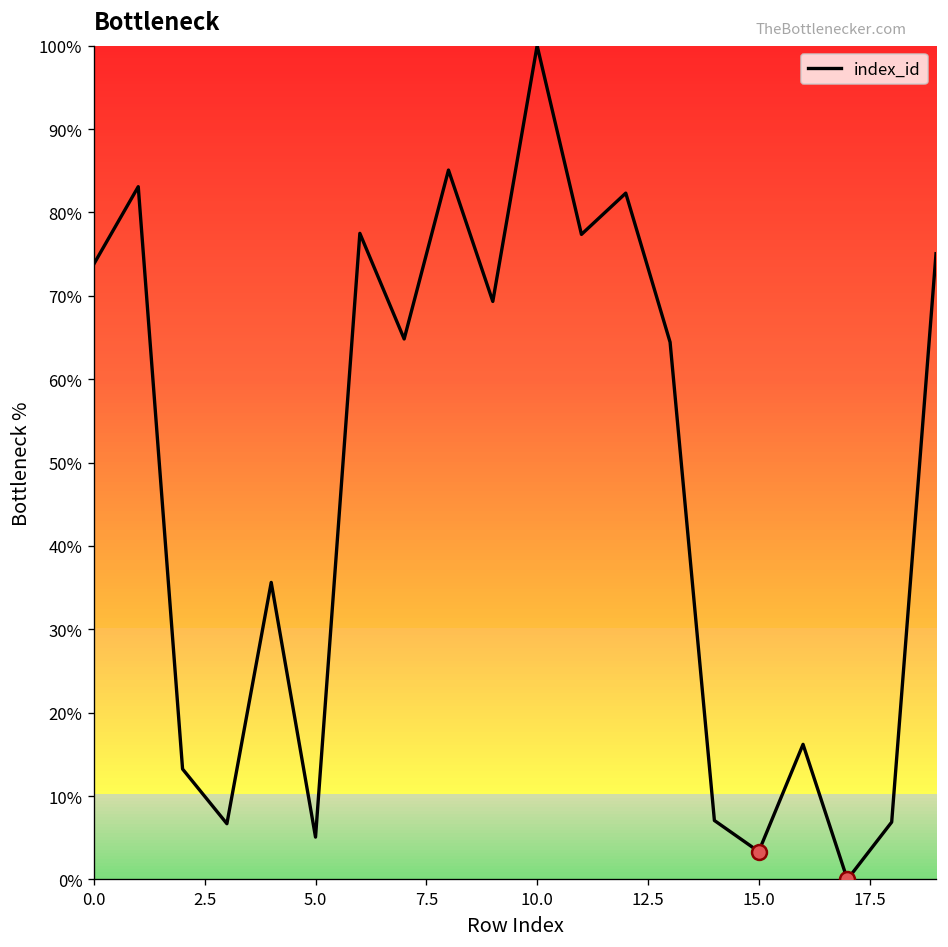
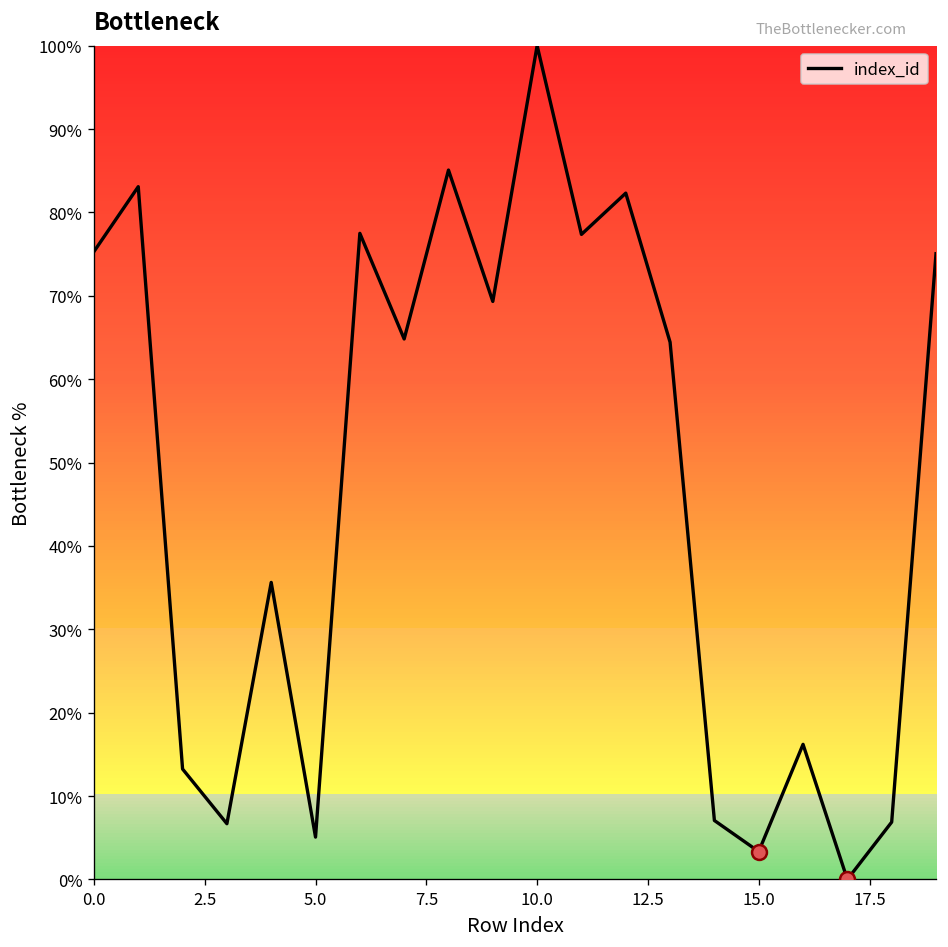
  {
    "index_id": {
-     "0.0": "74%",
+     "0.0": "75%",
      "5.0": "5%",
      "10.0": "100%"
    }
  }
